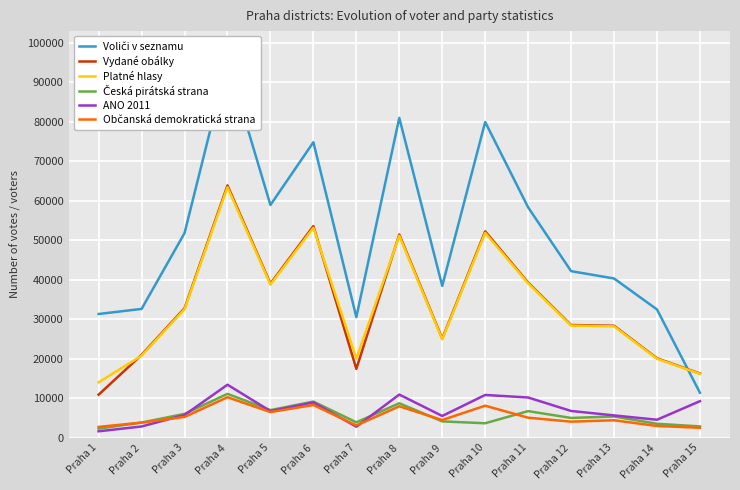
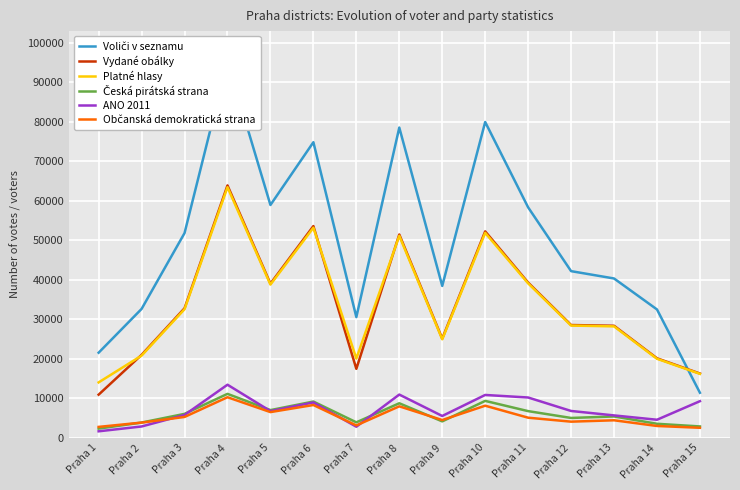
  {
    "Voliči v seznamu": {
-     "Praha 1": 31000,
+     "Praha 1": 22000,
      "Praha 2": 33000,
      "Praha 3": 52000,
      "Praha 5": 59000,
      "Praha 6": 75000,
      "Praha 7": 31000,
-     "Praha 8": 81000,
+     "Praha 8": 79000,
      "Praha 9": 38000,
      "Praha 10": 80000,
      "Praha 11": 58000,
      "Praha 12": 42000,
      "Praha 13": 40000,
      "Praha 14": 33000,
      "Praha 15": 11000
    },
    "Vydané obálky": {
      "Praha 1": 11000,
      "Praha 7": 17000
    },
    "Platné hlasy": {
      "Praha 1": 14000,
      "Praha 7": 20000
    },
    "Česká pirátská strana": {
      "Praha 4": 11000,
      "Praha 7": 4000,
      "Praha 8": 9000,
-     "Praha 10": 4000,
+     "Praha 10": 9000,
      "Praha 11": 7000,
      "Praha 12": 5000
    },
    "ANO 2011": {
      "Praha 1": 2000,
      "Praha 2": 3000,
      "Praha 4": 13000,
      "Praha 8": 11000,
      "Praha 9": 6000,
      "Praha 10": 11000,
      "Praha 11": 10000,
      "Praha 12": 7000,
      "Praha 14": 5000,
      "Praha 15": 9000
    },
    "Občanská demokratická strana": {
      "Praha 4": 10000,
      "Praha 8": 8000,
      "Praha 10": 8000,
      "Praha 11": 5000,
      "Praha 12": 4000,
      "Praha 13": 4000
    }
  }
